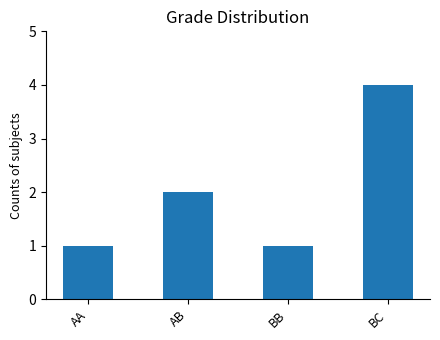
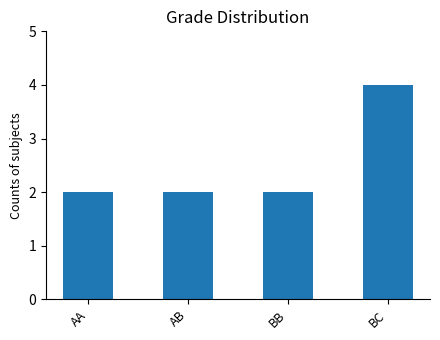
  {
-   "AA": 1,
+   "AA": 2,
    "AB": 2,
-   "BB": 1,
+   "BB": 2,
    "BC": 4
  }
